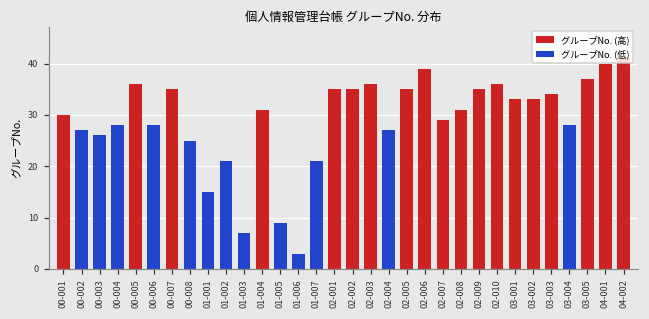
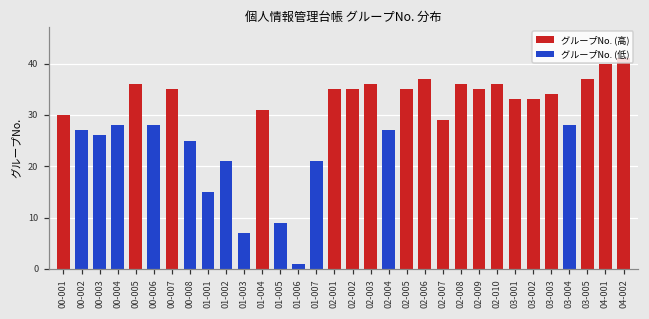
  {
    "グループNo. (高)": {
      "00-001": 30,
      "00-005": 36,
      "00-007": 35,
      "01-004": 31,
      "02-001": 35,
      "02-002": 35,
      "02-003": 36,
      "02-005": 35,
-     "02-006": 39,
+     "02-006": 37,
      "02-007": 29,
-     "02-008": 31,
+     "02-008": 36,
      "02-009": 35,
      "02-010": 36,
      "03-001": 33,
      "03-002": 33,
      "03-003": 34,
      "03-005": 37,
      "04-001": 40
    },
    "グループNo. (低)": {
      "00-002": 27,
      "00-003": 26,
      "00-004": 28,
      "00-006": 28,
      "00-008": 25,
      "01-001": 15,
      "01-002": 21,
      "01-003": 7,
      "01-005": 9,
-     "01-006": 3,
+     "01-006": 1,
      "01-007": 21,
      "02-004": 27,
      "03-004": 28
    }
  }
